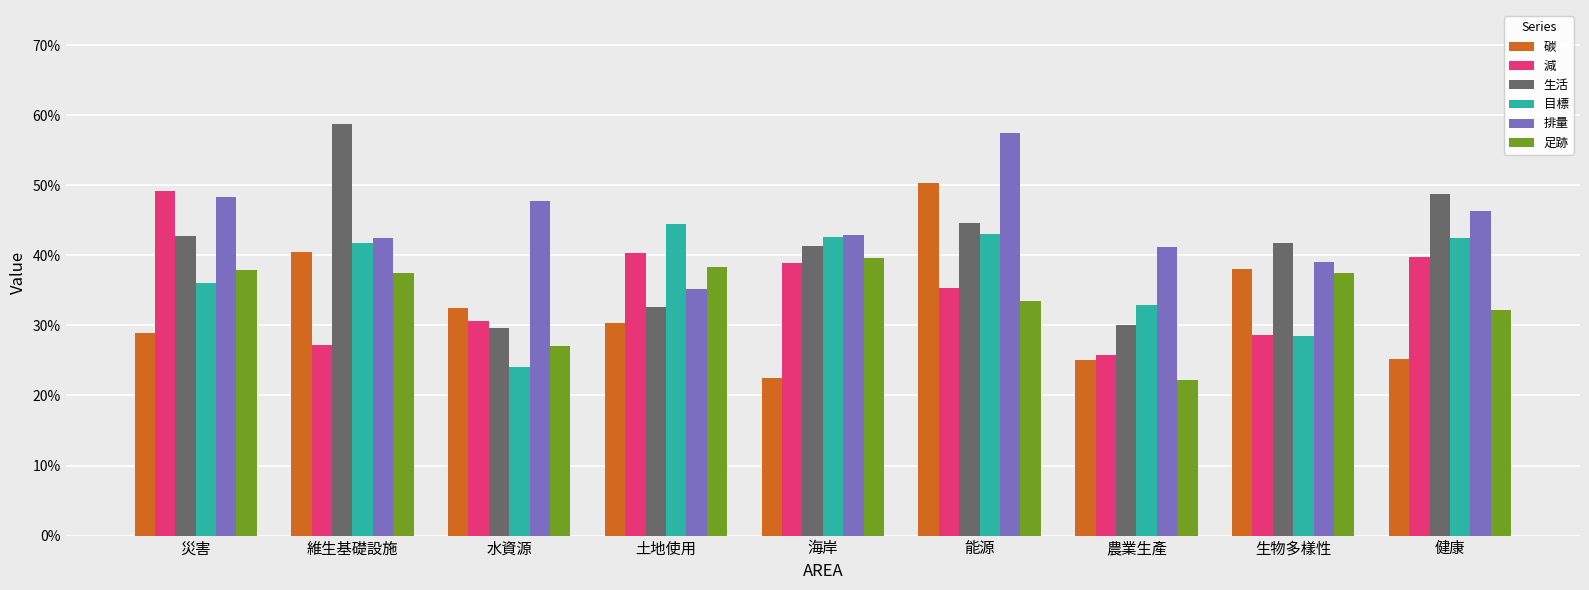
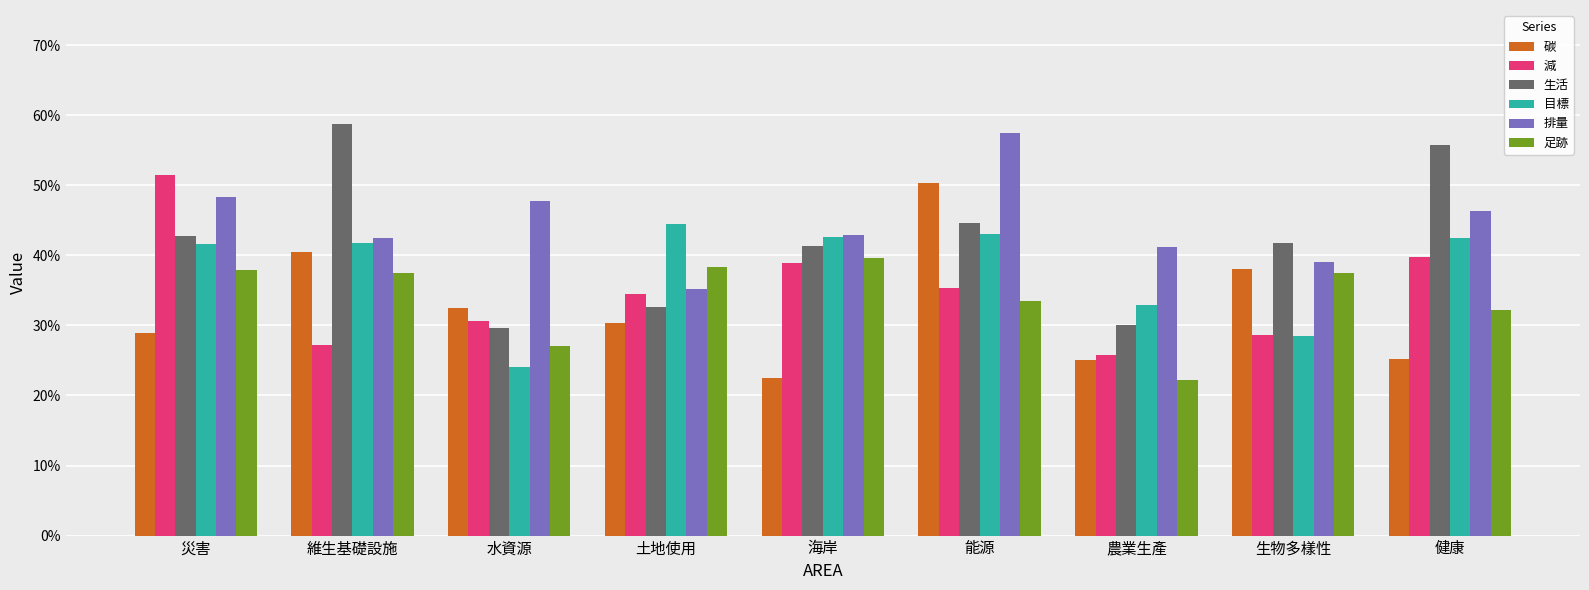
  {
    "碳": {
      "災害": "29%",
      "維生基礎設施": "40%",
      "水資源": "32%",
      "土地使用": "30%",
      "海岸": "22%",
      "能源": "50%",
      "農業生產": "25%",
      "生物多樣性": "38%",
      "健康": "25%"
    },
    "減": {
-     "災害": "49%",
+     "災害": "51%",
      "維生基礎設施": "27%",
      "水資源": "31%",
-     "土地使用": "40%",
+     "土地使用": "34%",
      "海岸": "39%",
      "能源": "35%",
      "農業生產": "26%",
      "生物多樣性": "29%",
      "健康": "40%"
    },
    "生活": {
      "災害": "43%",
      "維生基礎設施": "59%",
      "水資源": "30%",
      "土地使用": "33%",
      "海岸": "41%",
      "能源": "45%",
      "農業生產": "30%",
      "生物多樣性": "42%",
-     "健康": "49%"
+     "健康": "56%"
    },
    "目標": {
-     "災害": "36%",
+     "災害": "42%",
      "維生基礎設施": "42%",
      "水資源": "24%",
      "土地使用": "44%",
      "海岸": "43%",
      "能源": "43%",
      "農業生產": "33%",
      "生物多樣性": "28%",
      "健康": "42%"
    },
    "排量": {
      "災害": "48%",
      "維生基礎設施": "42%",
      "水資源": "48%",
      "土地使用": "35%",
      "海岸": "43%",
      "能源": "57%",
      "農業生產": "41%",
      "生物多樣性": "39%",
      "健康": "46%"
    },
    "足跡": {
      "災害": "38%",
      "維生基礎設施": "38%",
      "水資源": "27%",
      "土地使用": "38%",
      "海岸": "40%",
      "能源": "33%",
      "農業生產": "22%",
      "生物多樣性": "37%",
      "健康": "32%"
    }
  }
